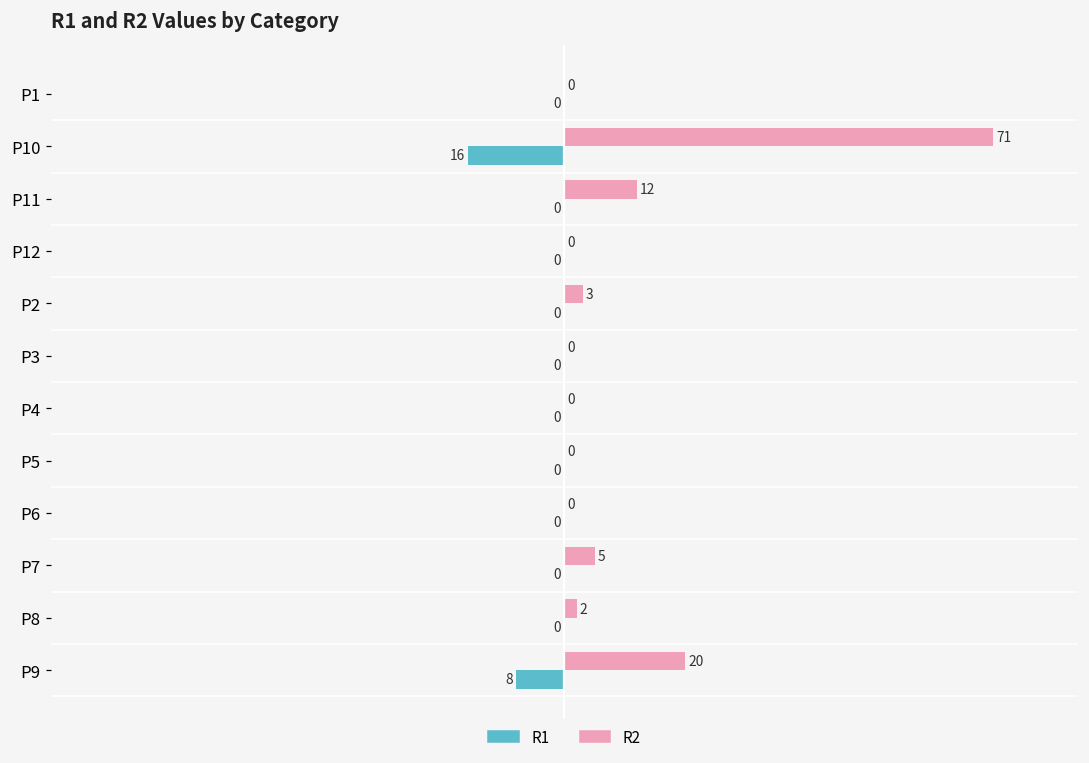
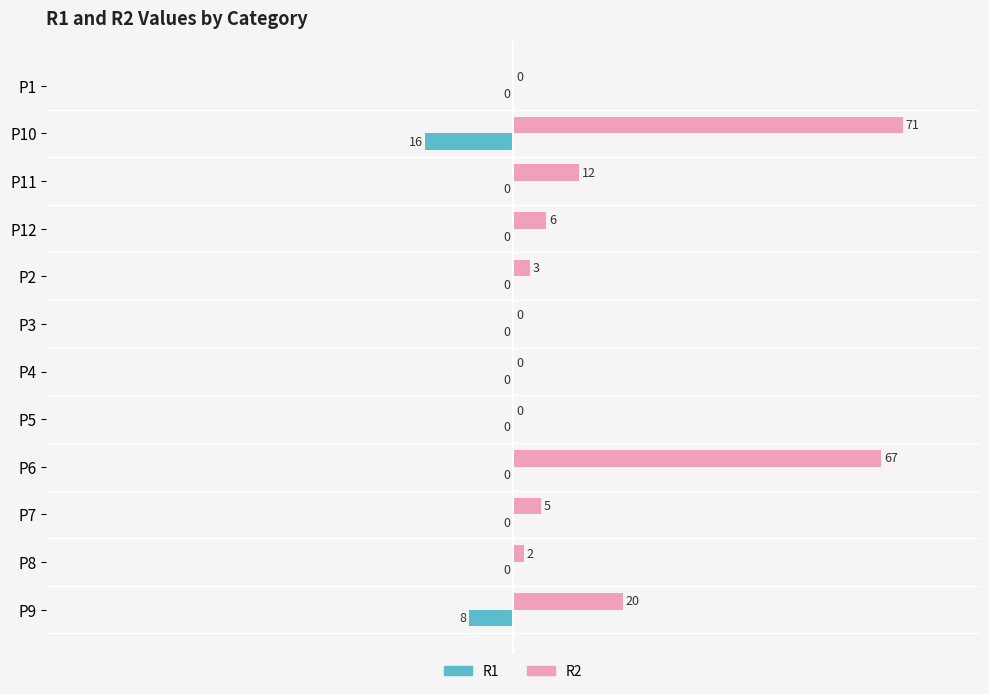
  {
    "R1": {
      "P1": 0,
      "P11": 0,
      "P12": 0,
      "P2": 0,
      "P3": 0,
      "P4": 0,
      "P5": 0,
      "P6": 0,
      "P7": 0,
      "P8": 0
    },
    "R2": {
      "P1": 0,
      "P10": 71,
      "P11": 12,
-     "P12": 0,
+     "P12": 6,
      "P2": 3,
      "P3": 0,
      "P4": 0,
      "P5": 0,
-     "P6": 0,
+     "P6": 67,
      "P7": 5,
      "P8": 2,
      "P9": 20
    }
  }
